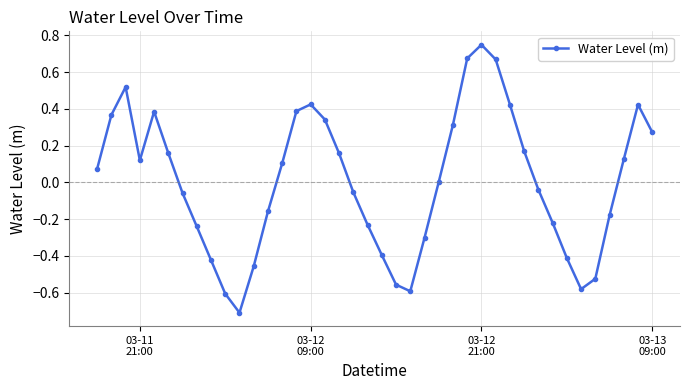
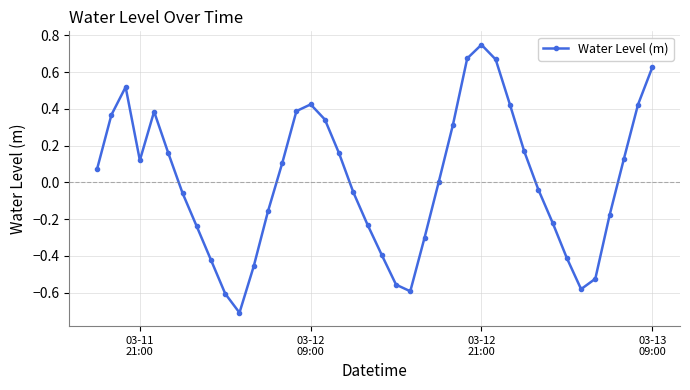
  {
    "03-11 21:00": 0.12,
    "03-12 09:00": 0.42,
    "03-12 21:00": 0.75,
-   "03-13 09:00": 0.27
+   "03-13 09:00": 0.63
  }
